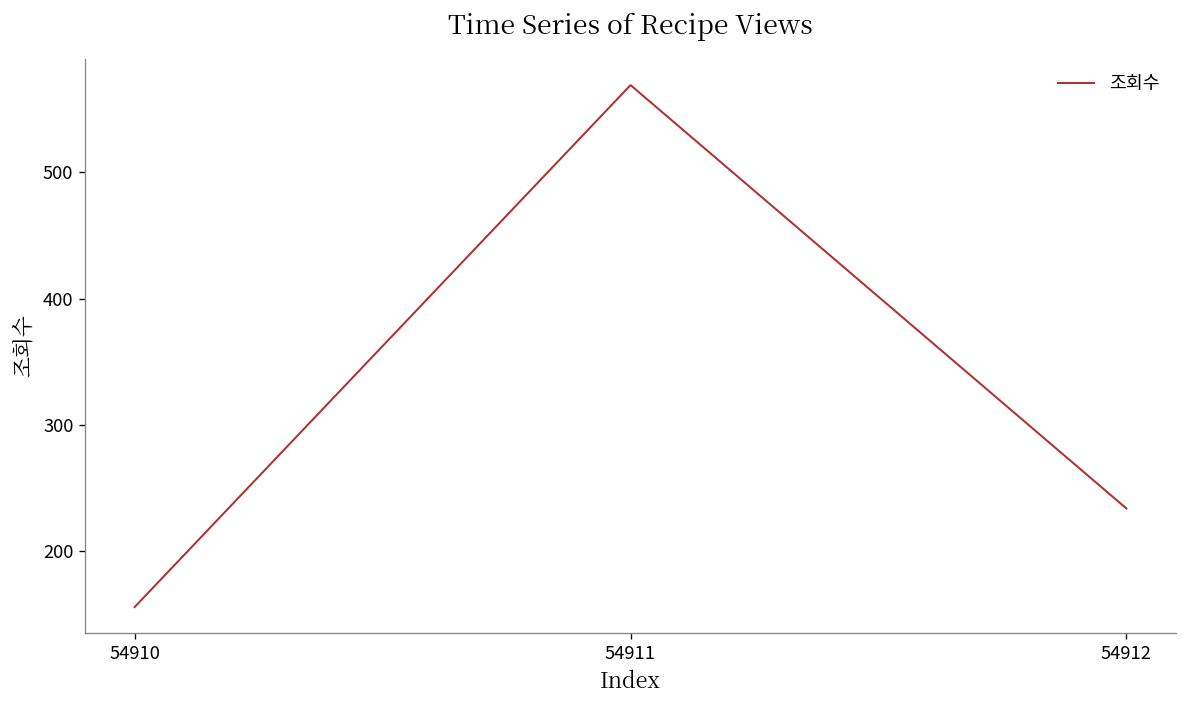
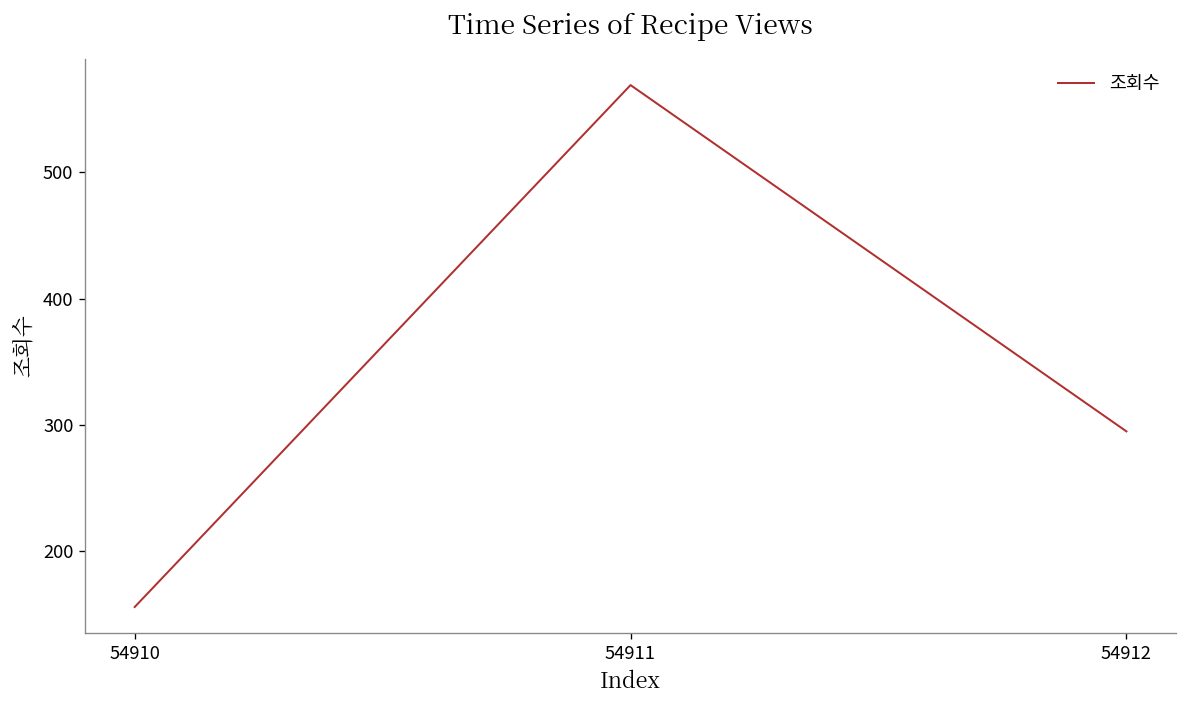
  {
    "54910": 156,
    "54911": 569,
-   "54912": 234
+   "54912": 295
  }
